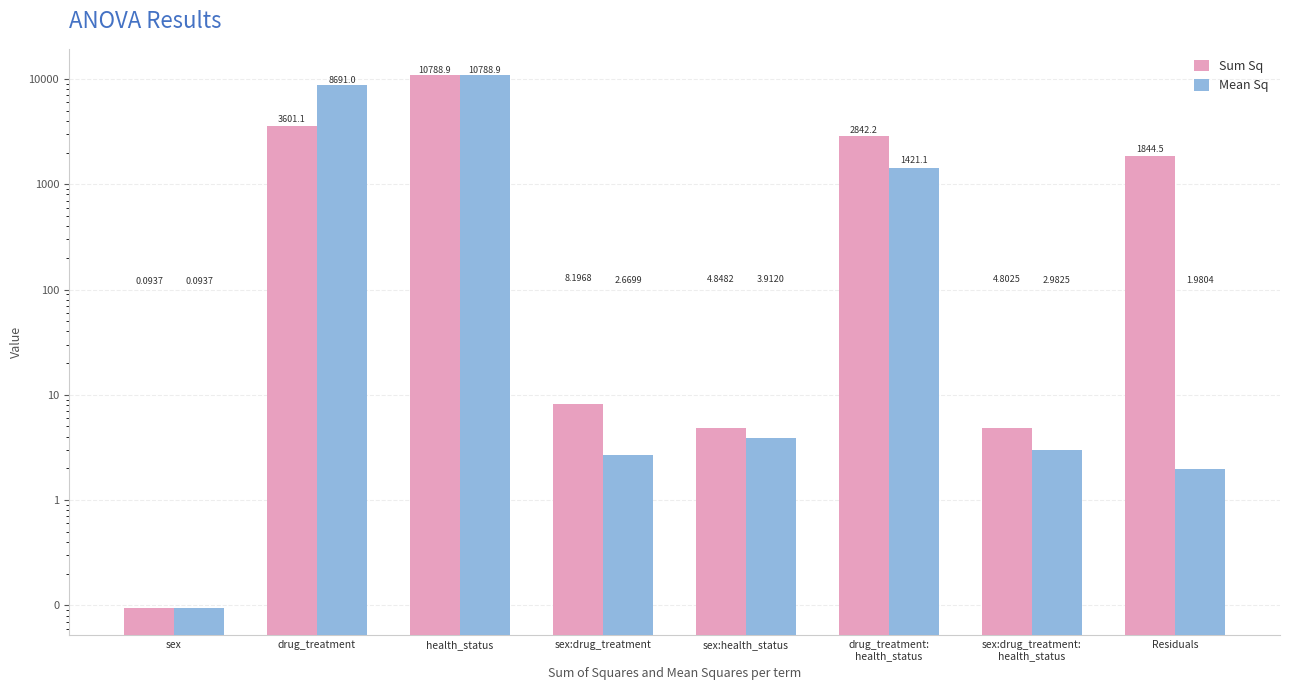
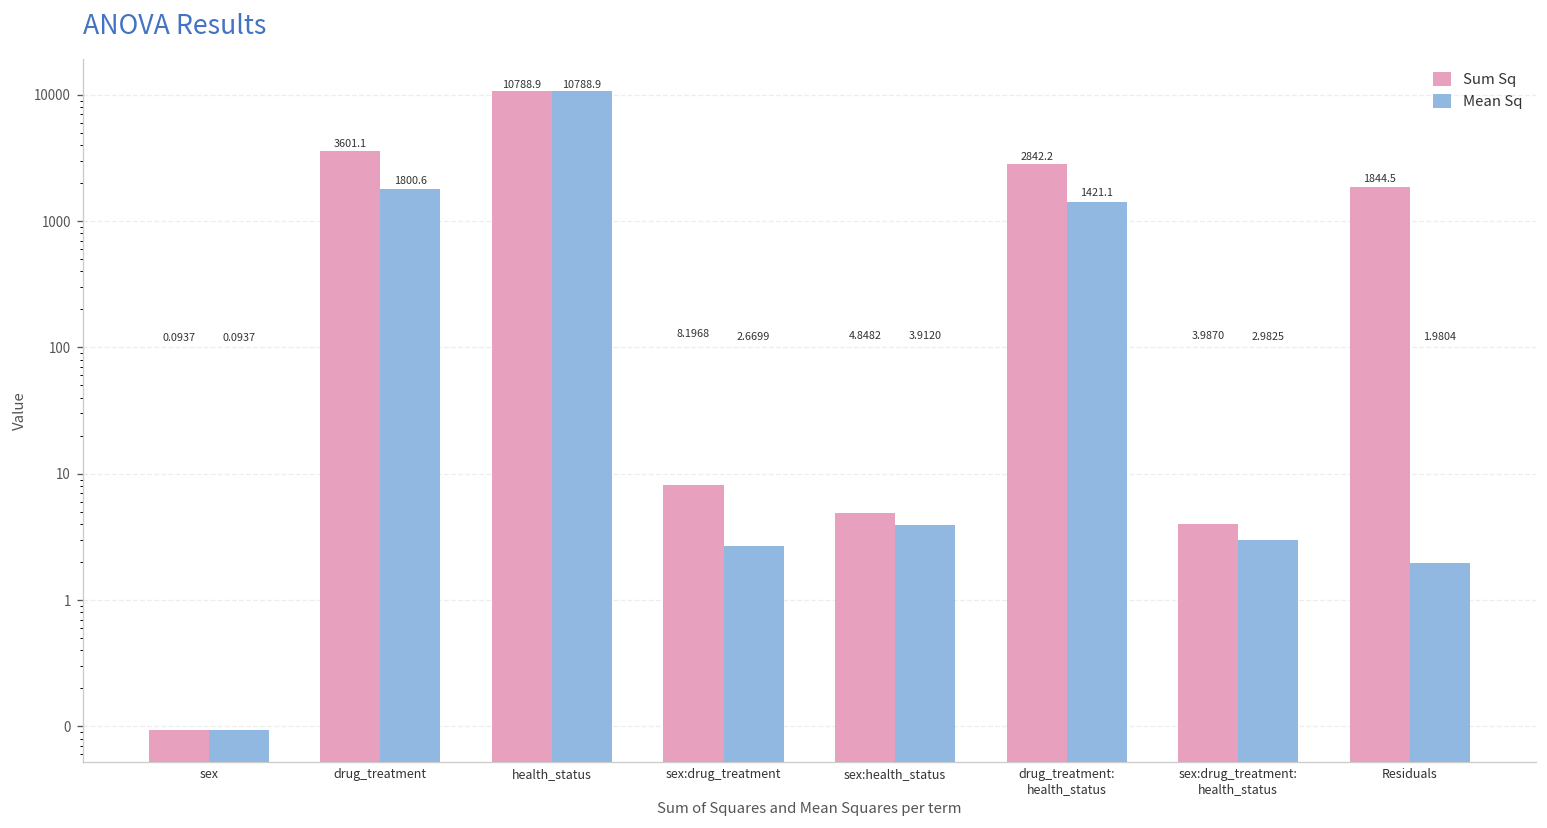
  {
    "Sum Sq": {
      "drug_treatment": 3601.1,
      "health_status": 10788.9,
      "drug_treatment: health_status": 2842.2,
-     "sex:drug_treatment: health_status": 4.8025,
+     "sex:drug_treatment: health_status": 3.9870,
      "Residuals": 1844.5
    },
    "Mean Sq": {
-     "drug_treatment": 8691.0,
+     "drug_treatment": 1800.6,
      "health_status": 10788.9,
      "drug_treatment: health_status": 1421.1
    }
  }
